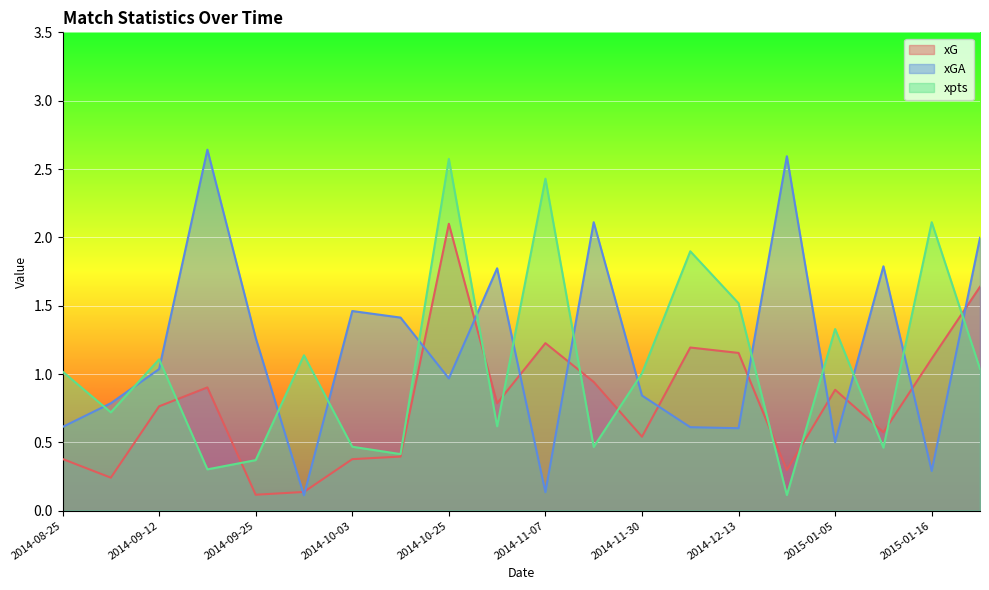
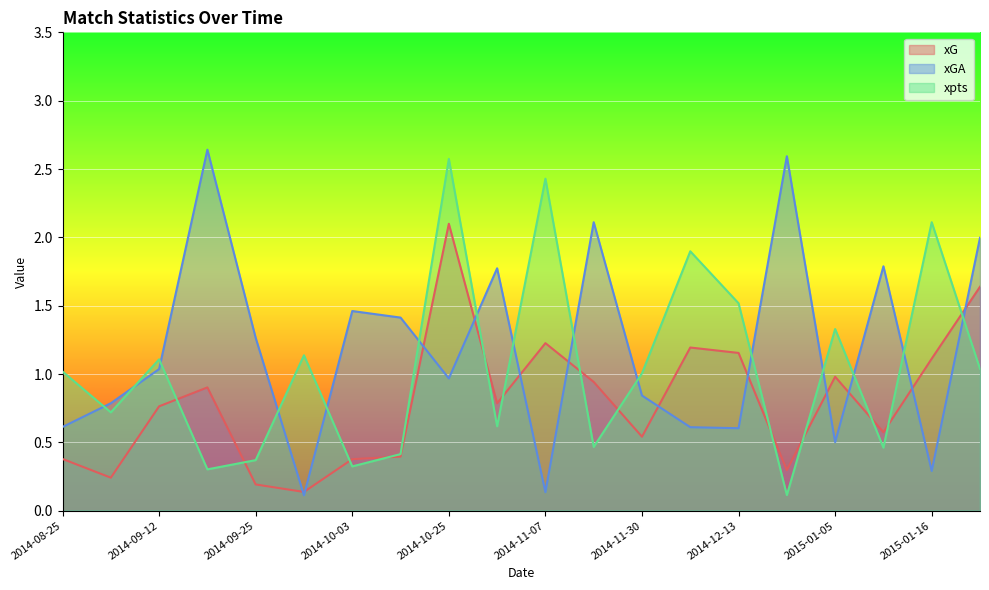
  {
    "xG": {
      "2014-08-25": 0.38,
      "2014-09-12": 0.76,
-     "2014-09-25": 0.12,
+     "2014-09-25": 0.19,
      "2014-10-03": 0.38,
      "2014-10-25": 2.10,
      "2014-11-07": 1.23,
      "2014-11-30": 0.54,
      "2014-12-13": 1.15,
-     "2015-01-05": 0.88,
+     "2015-01-05": 0.98,
      "2015-01-16": 1.11
    },
    "xGA": {
      "2014-08-25": 0.61,
      "2014-09-12": 1.04,
      "2014-09-25": 1.26,
      "2014-10-03": 1.46,
      "2014-10-25": 0.97,
      "2014-11-07": 0.14,
      "2014-11-30": 0.84,
      "2014-12-13": 0.60,
      "2015-01-05": 0.50,
      "2015-01-16": 0.29
    },
    "xpts": {
      "2014-08-25": 1.02,
      "2014-09-12": 1.11,
      "2014-09-25": 0.37,
-     "2014-10-03": 0.47,
+     "2014-10-03": 0.32,
      "2014-10-25": 2.57,
      "2014-11-07": 2.43,
      "2014-11-30": 1.01,
      "2014-12-13": 1.52,
      "2015-01-05": 1.33,
      "2015-01-16": 2.11
    }
  }
